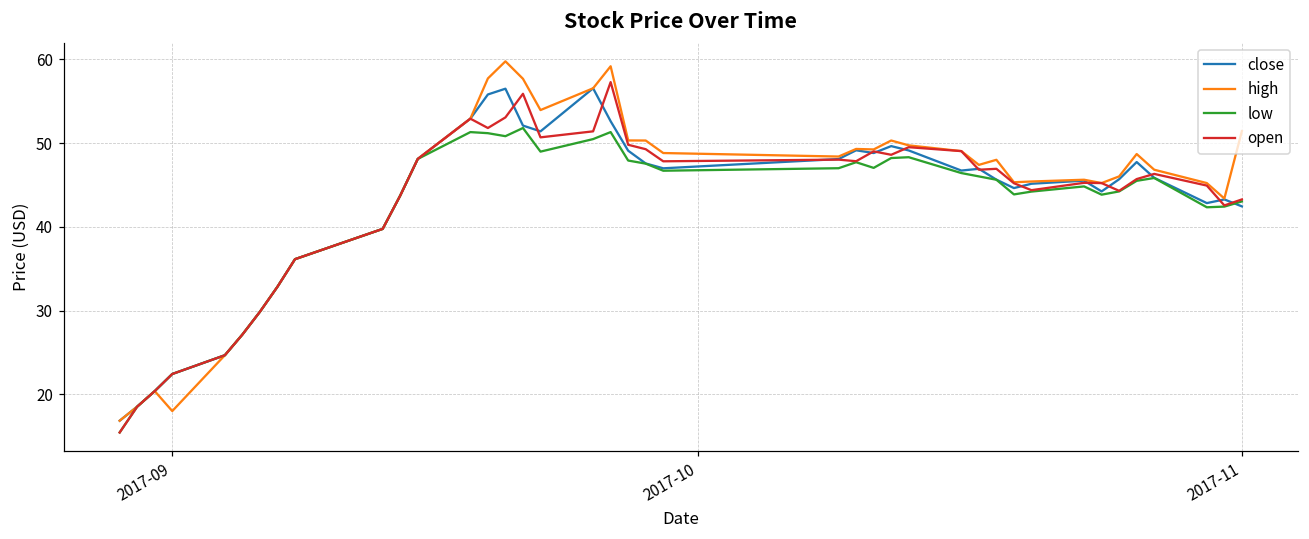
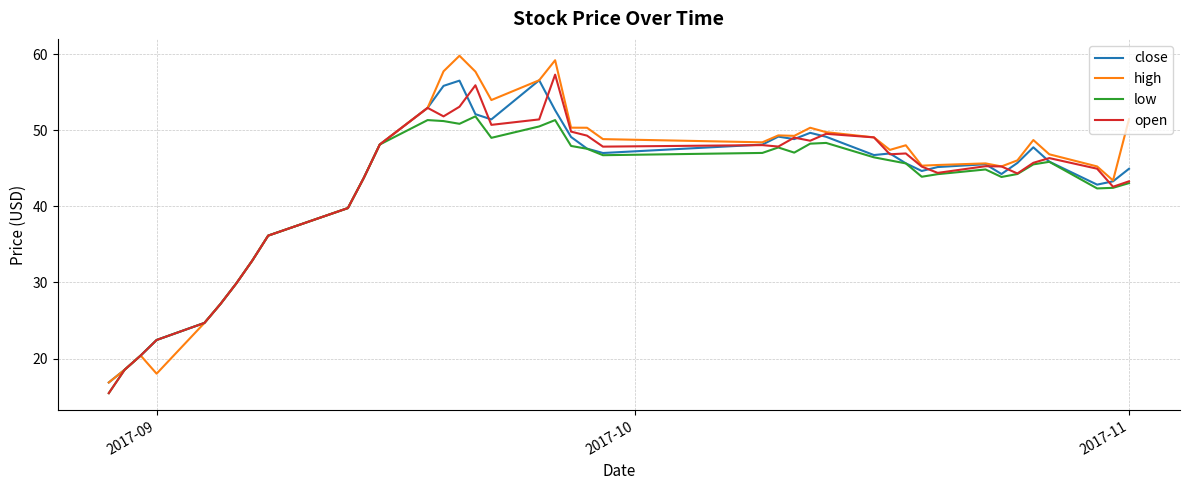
  {
    "close": {
-     "2017-11": 42
+     "2017-11": 45
    },
    "high": {
      "2017-09": 18
    }
  }
